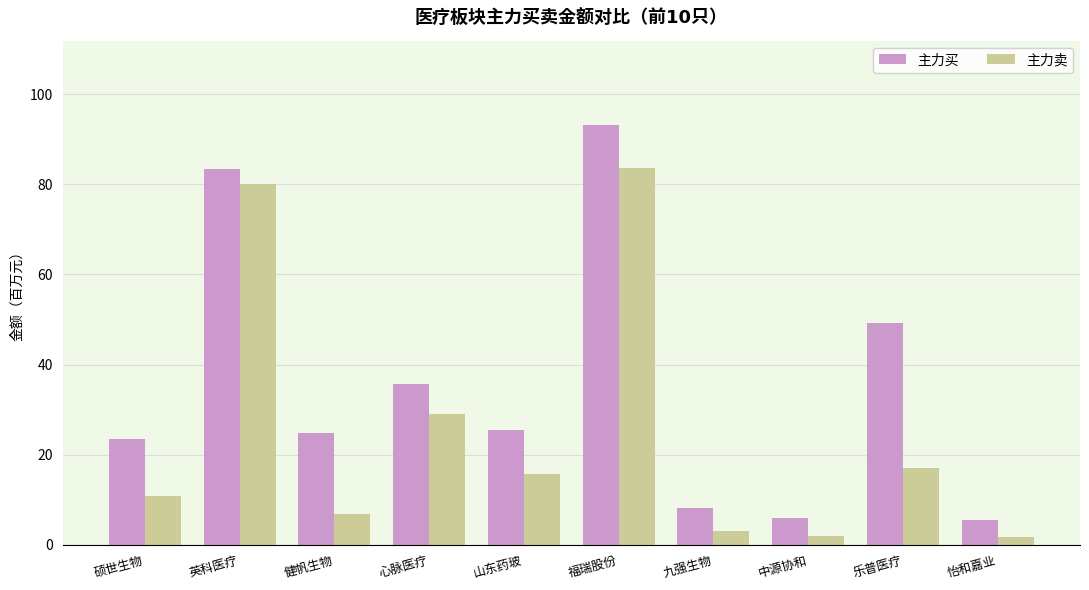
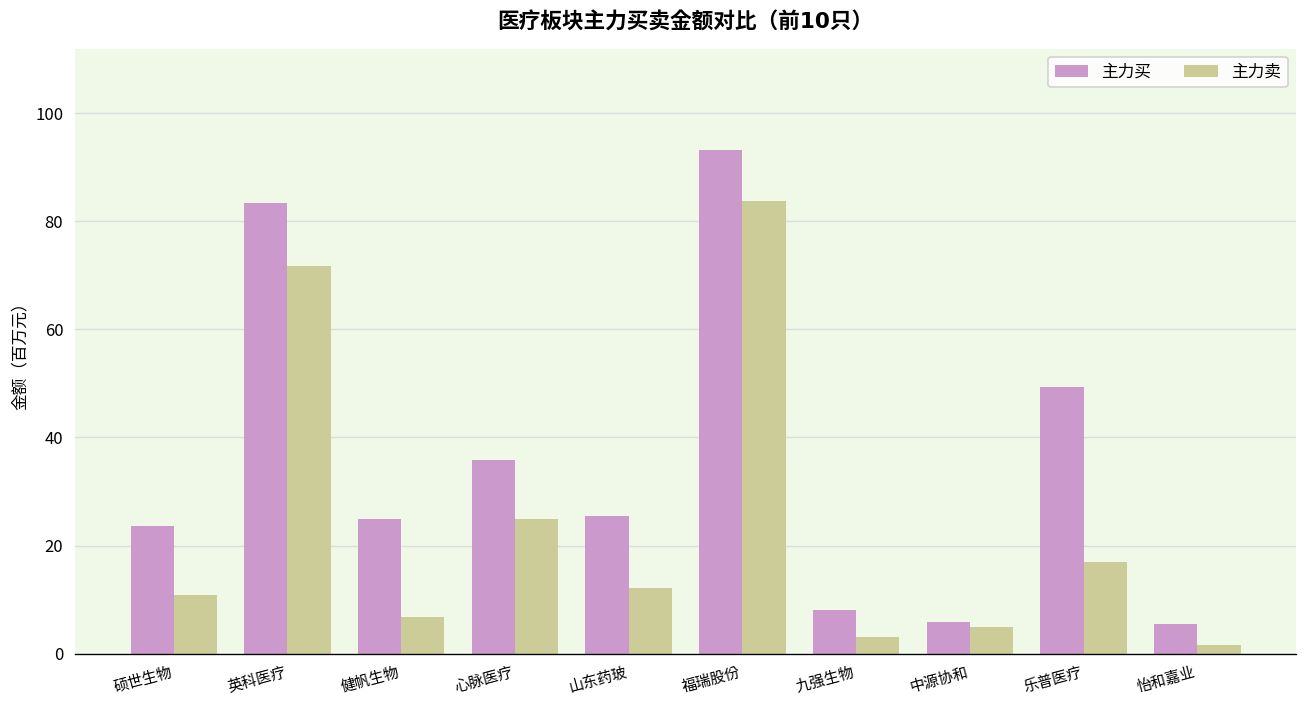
  {
    "主力买": {
      "硕世生物": 24,
      "英科医疗": 83,
      "健帆生物": 25,
      "心脉医疗": 36,
      "山东药玻": 26,
      "福瑞股份": 93,
      "九强生物": 8,
      "中源协和": 6,
      "乐普医疗": 49,
      "怡和嘉业": 6
    },
    "主力卖": {
      "硕世生物": 11,
-     "英科医疗": 80,
+     "英科医疗": 72,
      "健帆生物": 7,
-     "心脉医疗": 29,
-     "山东药玻": 16,
+     "心脉医疗": 25,
+     "山东药玻": 12,
      "福瑞股份": 84,
      "九强生物": 3,
-     "中源协和": 2,
+     "中源协和": 5,
      "乐普医疗": 17,
      "怡和嘉业": 2
    }
  }
